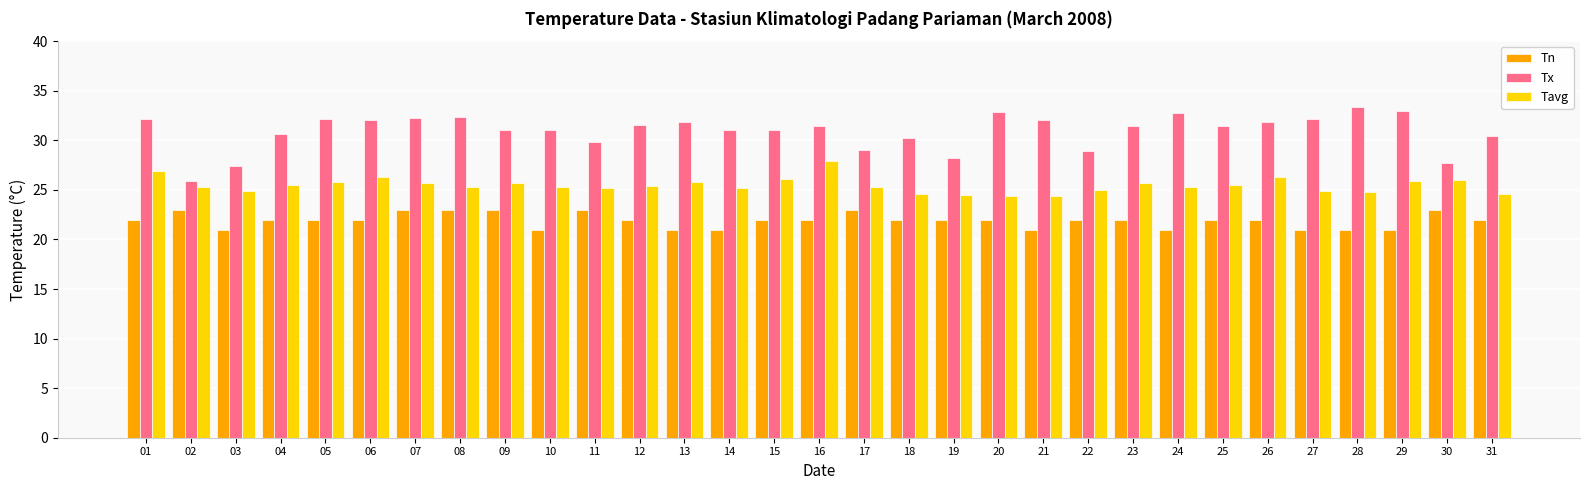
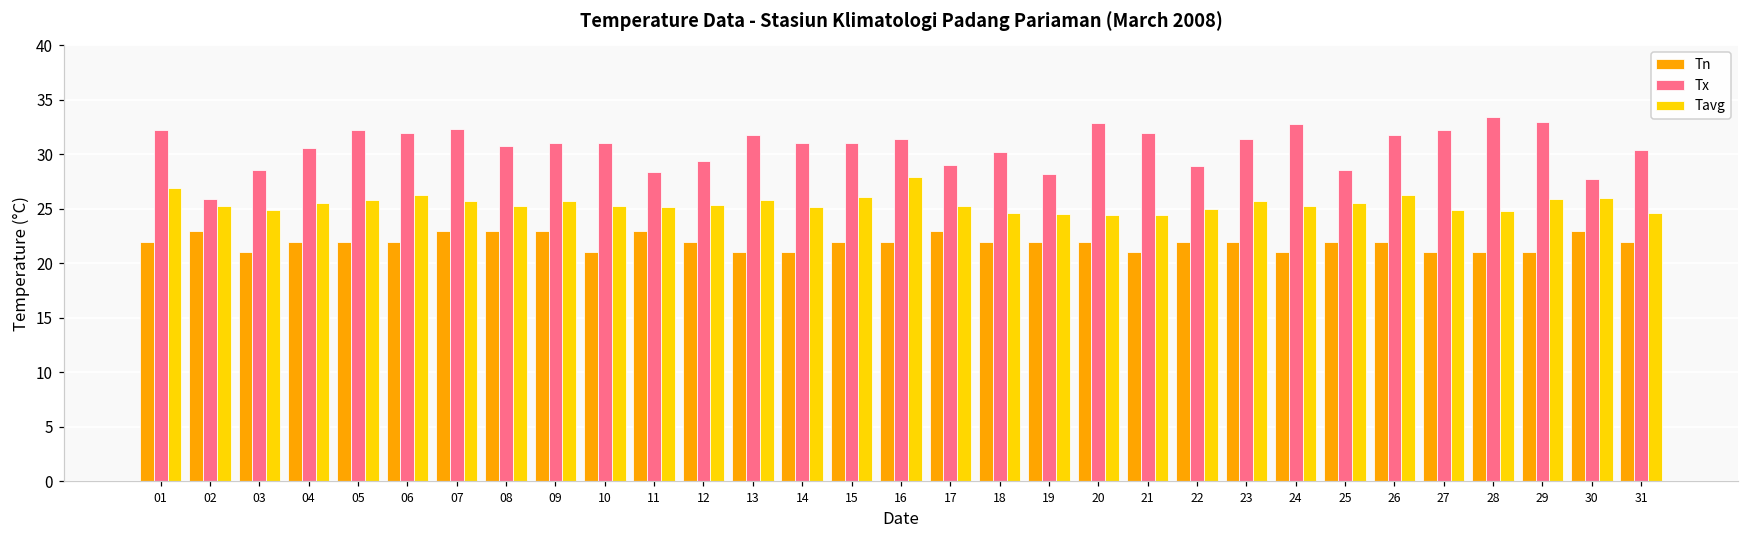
  {
    "Tx": {
      "01": 32,
      "02": 26,
-     "03": 27,
+     "03": 29,
      "04": 31,
      "05": 32,
      "06": 32,
      "07": 32,
-     "08": 32,
+     "08": 31,
      "09": 31,
      "10": 31,
-     "11": 30,
-     "12": 32,
+     "11": 28,
+     "12": 29,
      "13": 32,
      "14": 31,
      "15": 31,
      "16": 31,
      "17": 29,
      "18": 30,
      "19": 28,
      "20": 33,
      "21": 32,
      "22": 29,
      "23": 31,
      "24": 33,
-     "25": 31,
+     "25": 29,
      "26": 32,
      "27": 32,
      "28": 33,
      "29": 33,
      "30": 28,
      "31": 30
    }
  }
